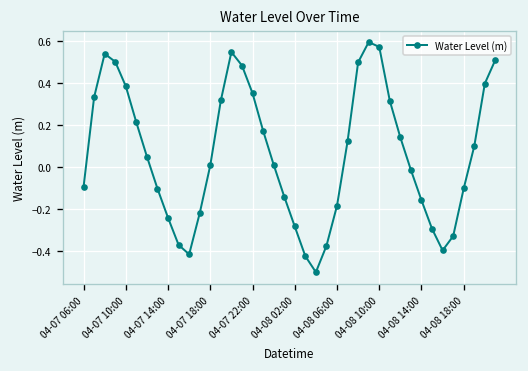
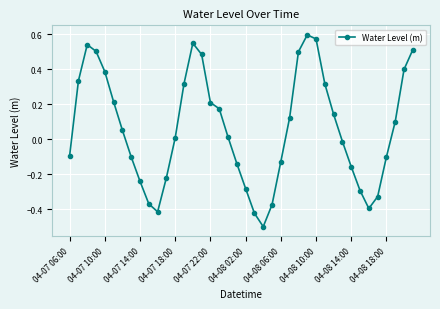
  {
    "04-07 06:00": -0.09,
    "04-07 10:00": 0.39,
    "04-07 14:00": -0.24,
    "04-07 18:00": 0.01,
-   "04-07 22:00": 0.35,
+   "04-07 22:00": 0.21,
    "04-08 02:00": -0.28,
-   "04-08 06:00": -0.18,
+   "04-08 06:00": -0.13,
    "04-08 10:00": 0.57,
    "04-08 14:00": -0.16,
    "04-08 18:00": -0.10
  }
